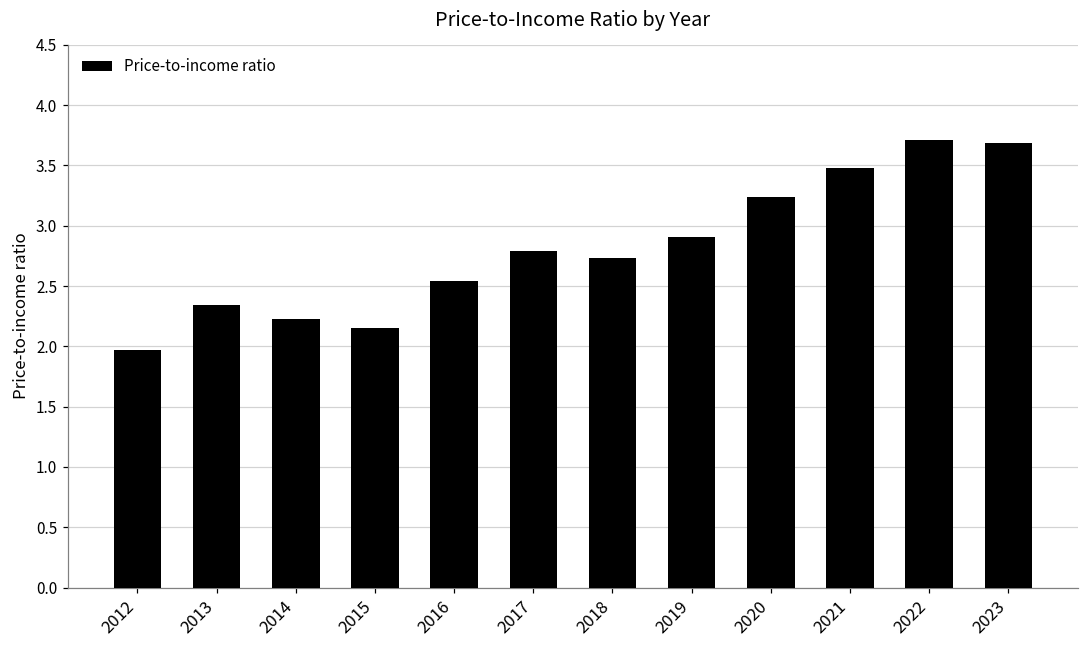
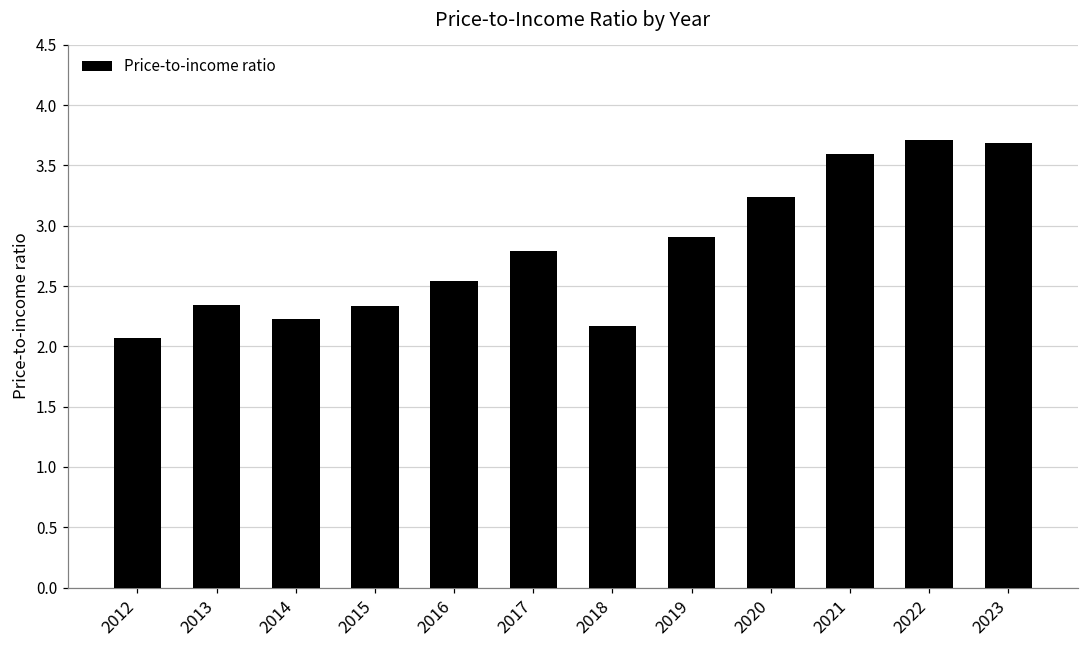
  {
-   "2012": 1.97,
+   "2012": 2.07,
    "2013": 2.34,
    "2014": 2.22,
-   "2015": 2.15,
+   "2015": 2.34,
    "2016": 2.55,
    "2017": 2.79,
-   "2018": 2.73,
+   "2018": 2.16,
    "2019": 2.90,
    "2020": 3.24,
-   "2021": 3.48,
+   "2021": 3.59,
    "2022": 3.71,
    "2023": 3.68
  }
